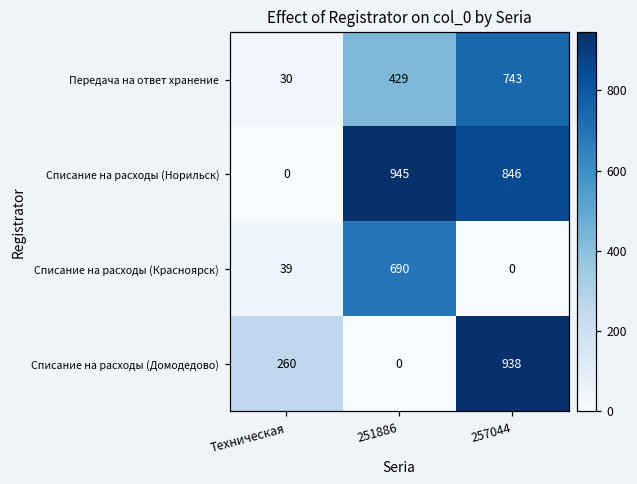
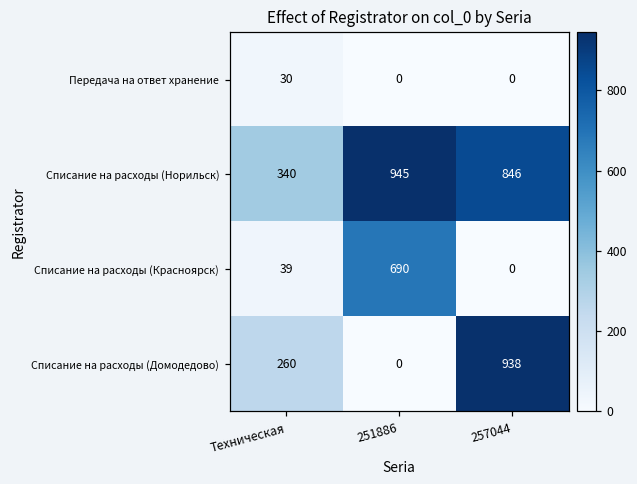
  {
    "Передача на ответ хранение": {
      "Техническая": 30,
-     "251886": 429,
-     "257044": 743
+     "251886": 0,
+     "257044": 0
    },
    "Списание на расходы (Норильск)": {
-     "Техническая": 0,
+     "Техническая": 340,
      "251886": 945,
      "257044": 846
    },
    "Списание на расходы (Красноярск)": {
      "Техническая": 39,
      "251886": 690,
      "257044": 0
    },
    "Списание на расходы (Домодедово)": {
      "Техническая": 260,
      "251886": 0,
      "257044": 938
    }
  }
